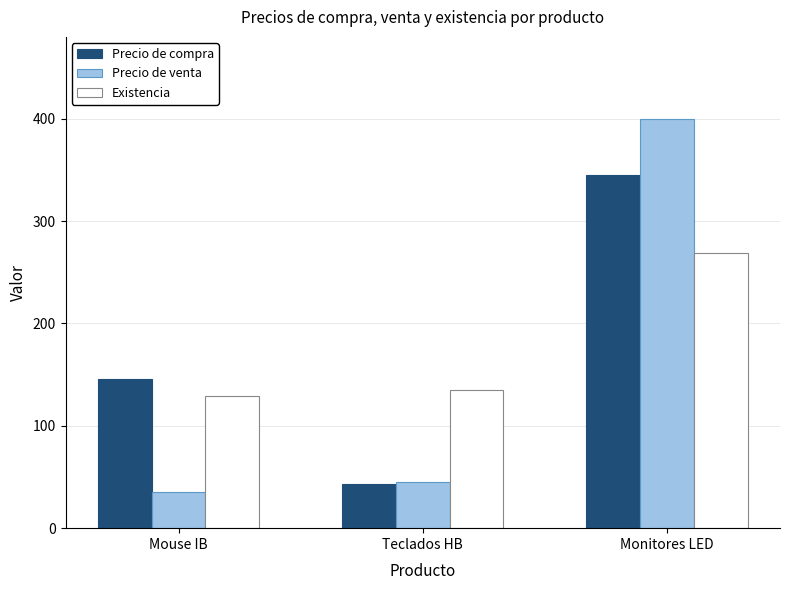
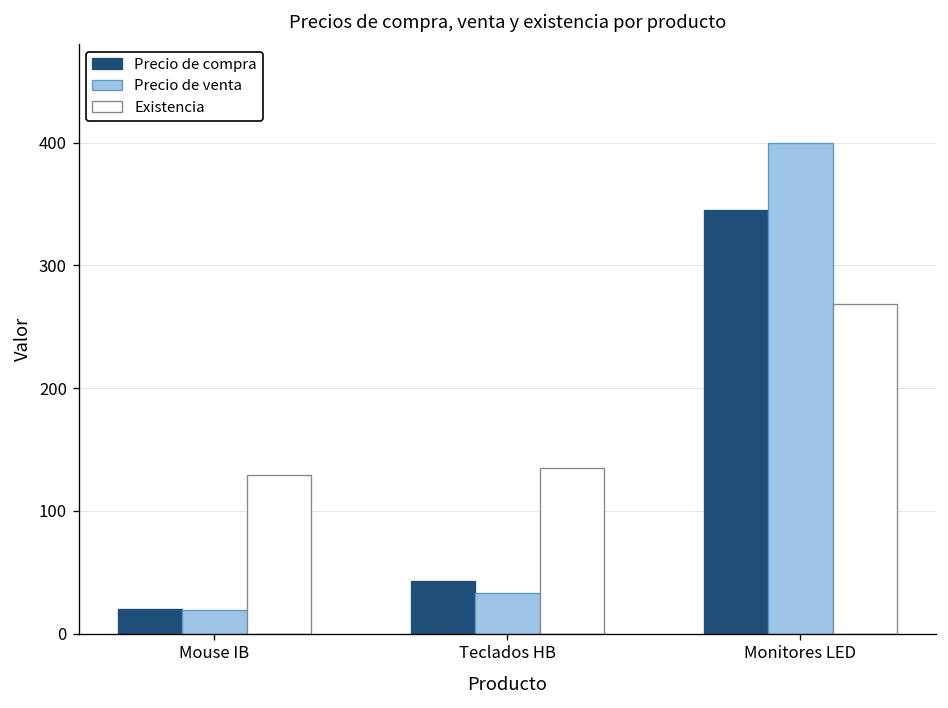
  {
    "Precio de compra": {
-     "Mouse IB": 146,
+     "Mouse IB": 20,
      "Teclados HB": 43,
      "Monitores LED": 345
    },
    "Precio de venta": {
-     "Mouse IB": 35,
-     "Teclados HB": 45,
+     "Mouse IB": 19,
+     "Teclados HB": 33,
      "Monitores LED": 400
    },
    "Existencia": {
      "Mouse IB": 129,
      "Teclados HB": 135,
      "Monitores LED": 269
    }
  }
